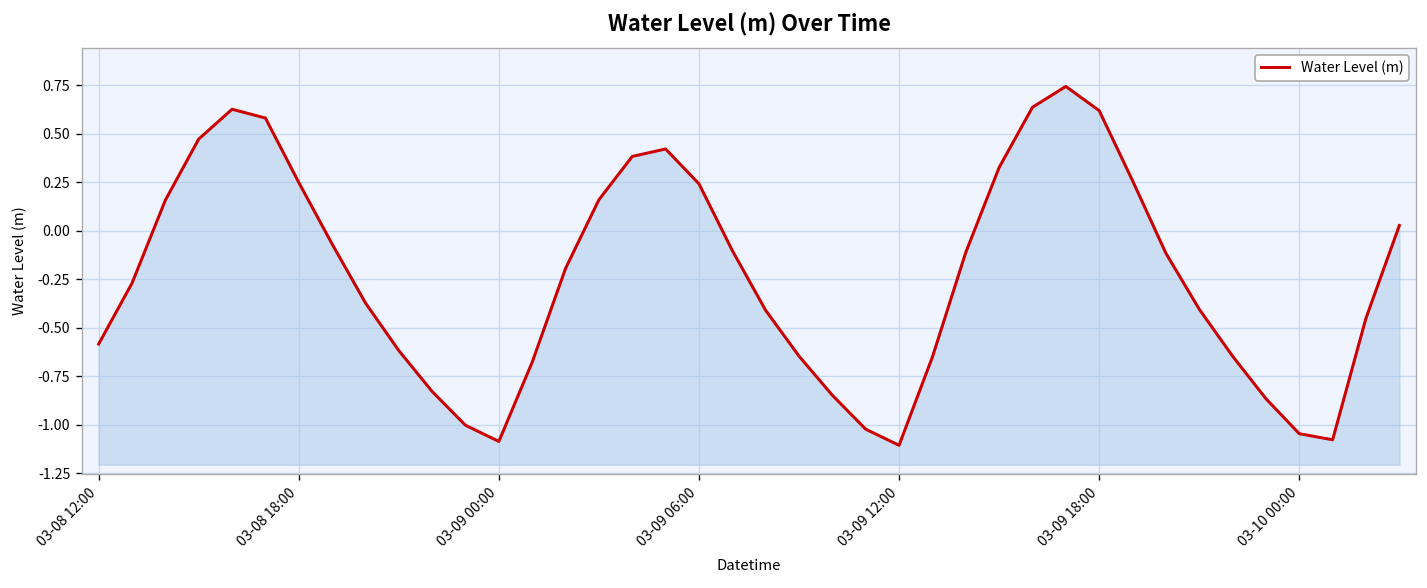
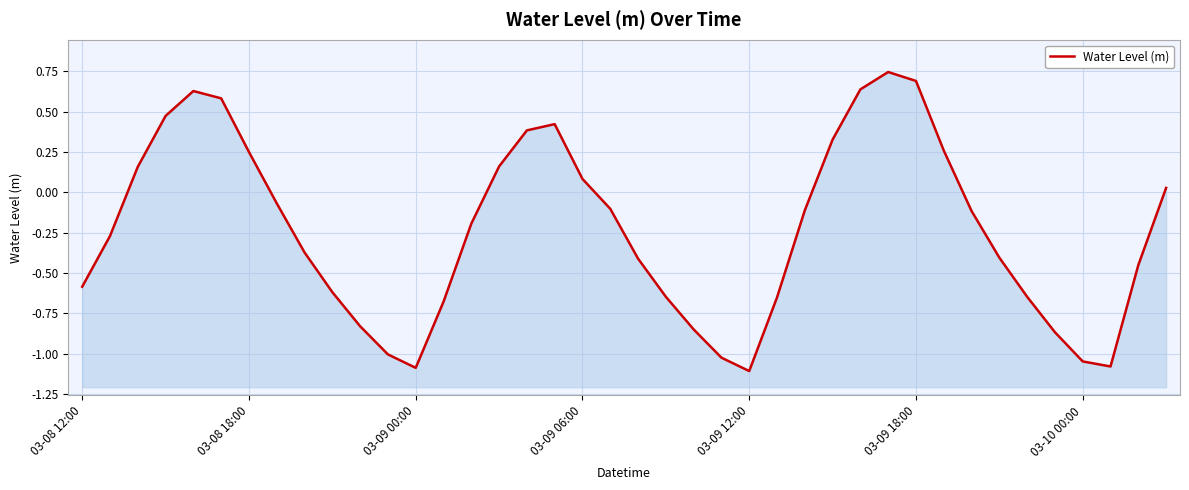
  {
    "03-08 12:00": -0.58,
    "03-08 18:00": 0.25,
    "03-09 00:00": -1.09,
-   "03-09 06:00": 0.24,
+   "03-09 06:00": 0.08,
    "03-09 12:00": -1.11,
-   "03-09 18:00": 0.62,
+   "03-09 18:00": 0.69,
    "03-10 00:00": -1.05
  }
